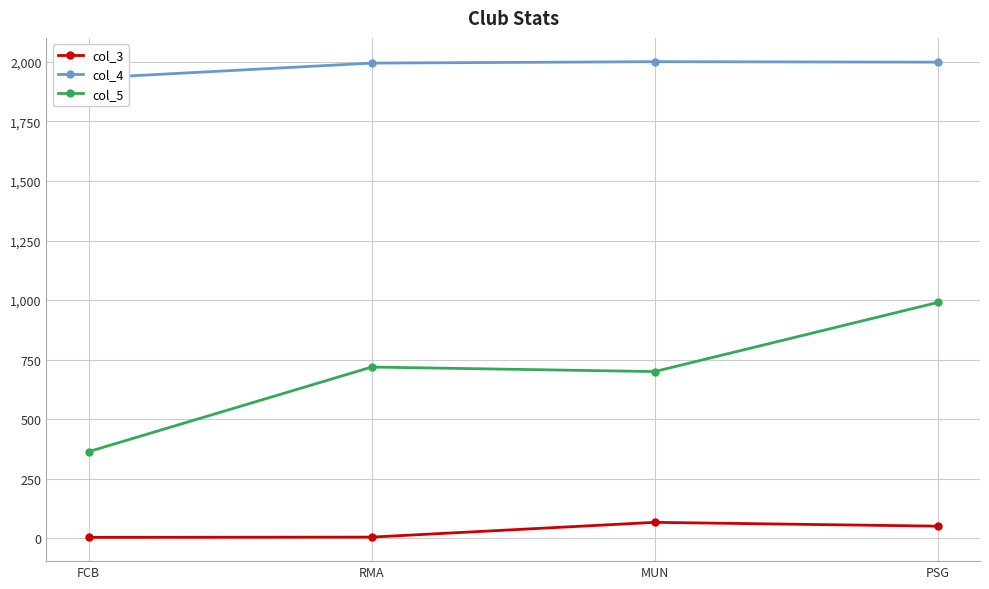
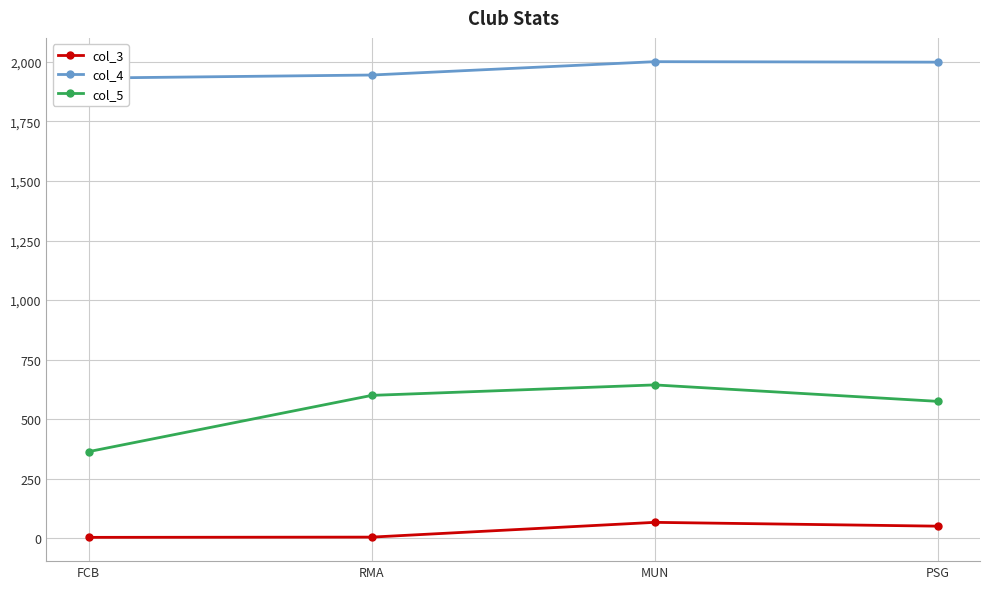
  {
    "col_3": {
      "FCB": "0",
      "RMA": "10",
      "MUN": "70",
      "PSG": "50"
    },
    "col_4": {
-     "RMA": "2,000",
+     "RMA": "1,950",
      "MUN": "2,000",
      "PSG": "2,000"
    },
    "col_5": {
      "FCB": "360",
-     "RMA": "720",
-     "MUN": "700",
-     "PSG": "990"
+     "RMA": "600",
+     "MUN": "640",
+     "PSG": "580"
    }
  }
